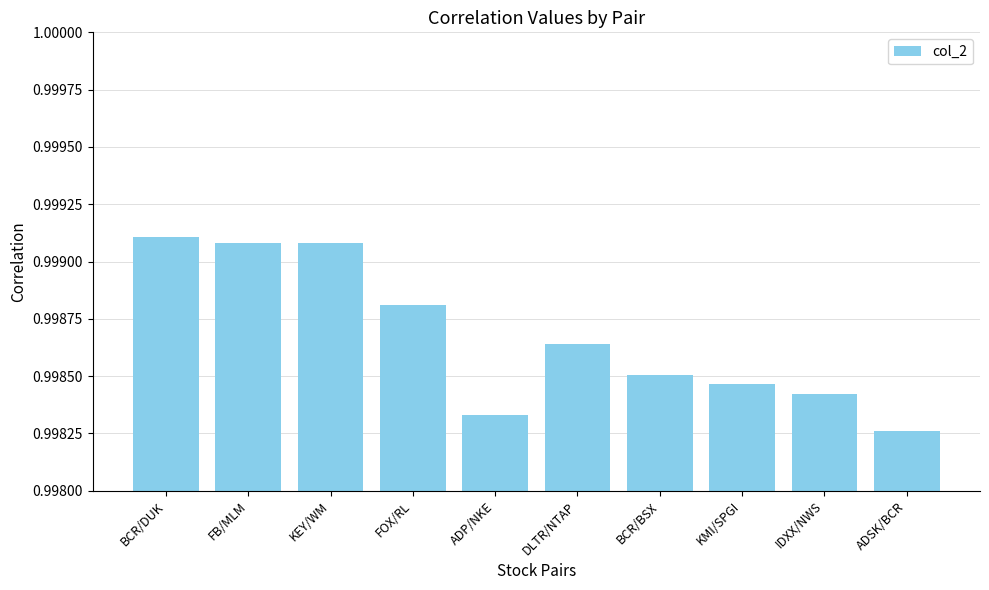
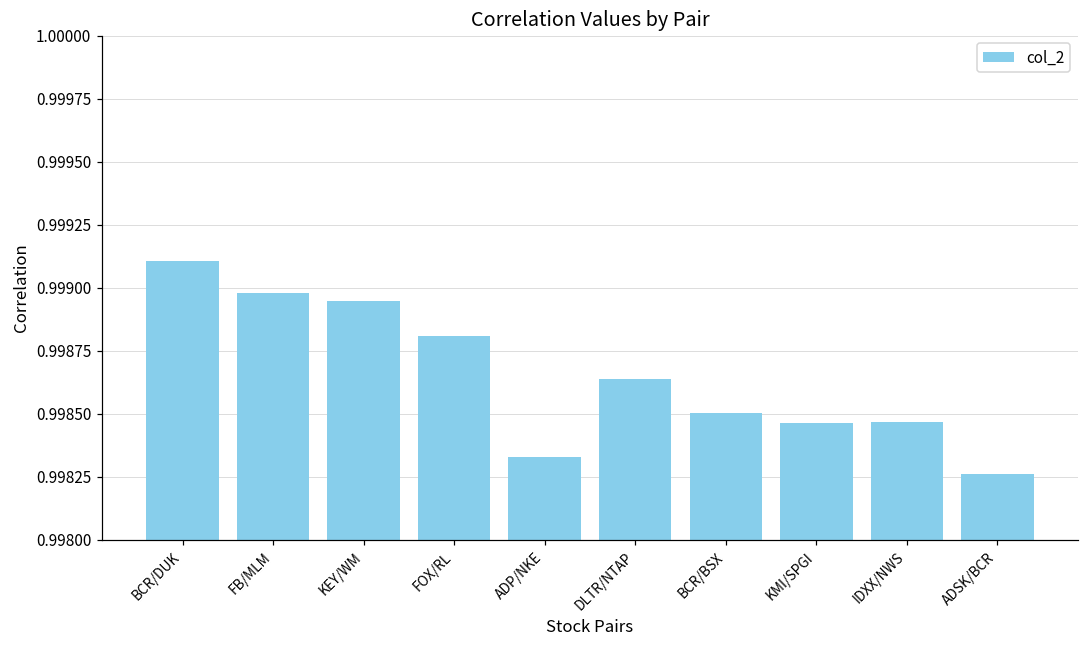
  {
    "BCR/DUK": 0.99911,
-   "FB/MLM": 0.99908,
-   "KEY/WM": 0.99908,
+   "FB/MLM": 0.99898,
+   "KEY/WM": 0.99895,
    "FOX/RL": 0.99881,
    "ADP/NKE": 0.99833,
    "DLTR/NTAP": 0.99864,
    "BCR/BSX": 0.99850,
    "KMI/SPGI": 0.99847,
-   "IDXX/NWS": 0.99842,
+   "IDXX/NWS": 0.99847,
    "ADSK/BCR": 0.99826
  }
